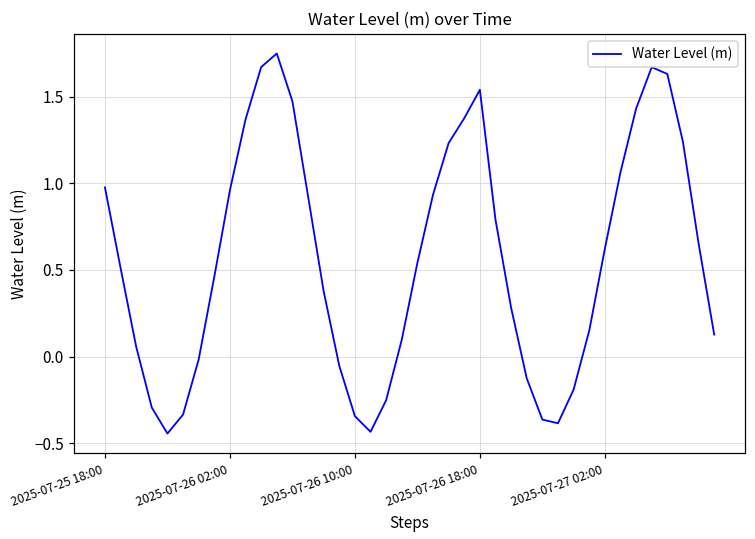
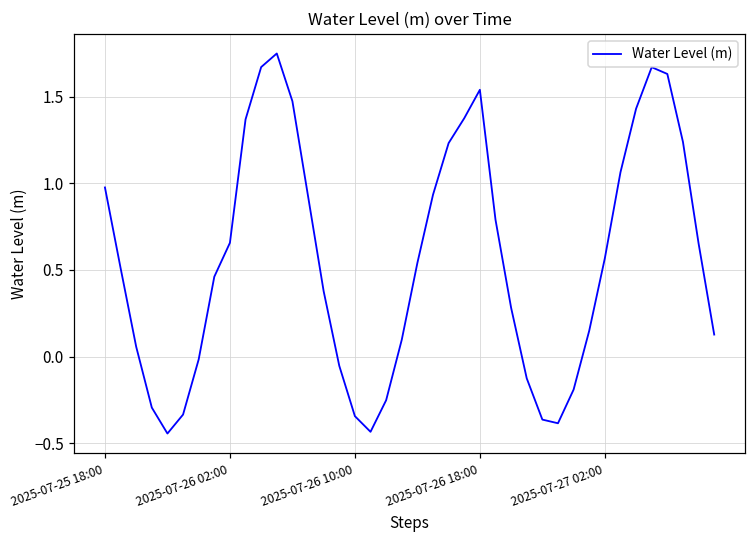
  {
    "2025-07-25 18:00": 0.98,
-   "2025-07-26 02:00": 0.96,
+   "2025-07-26 02:00": 0.66,
    "2025-07-26 10:00": -0.34,
    "2025-07-26 18:00": 1.54,
-   "2025-07-27 02:00": 0.62
+   "2025-07-27 02:00": 0.57
  }
